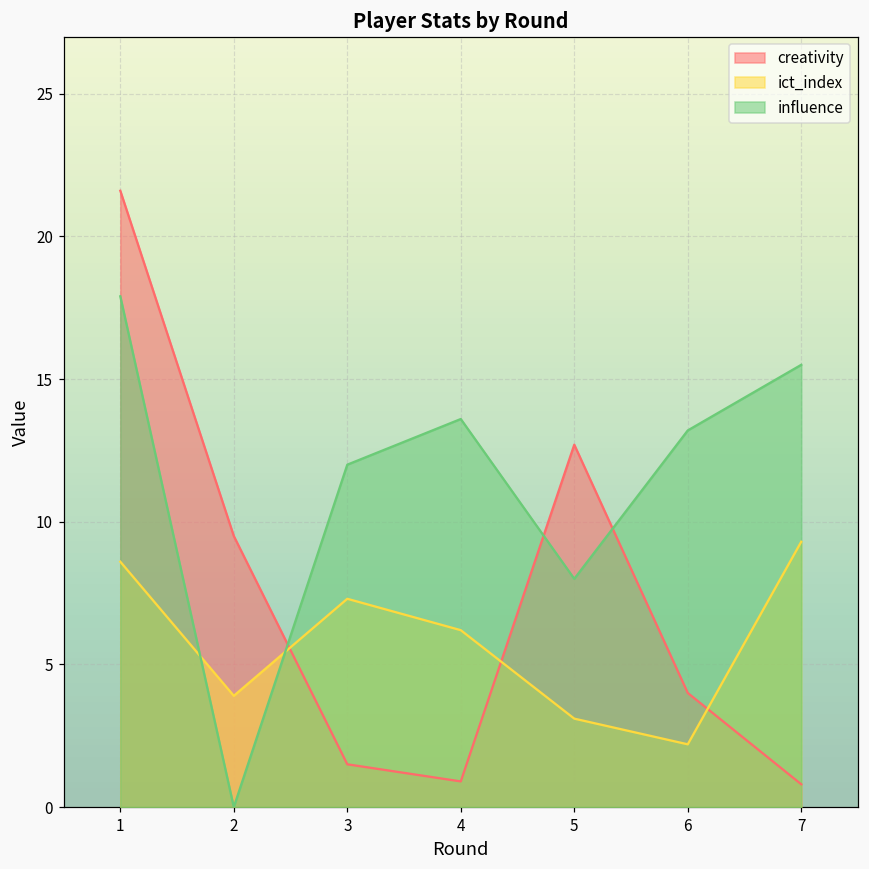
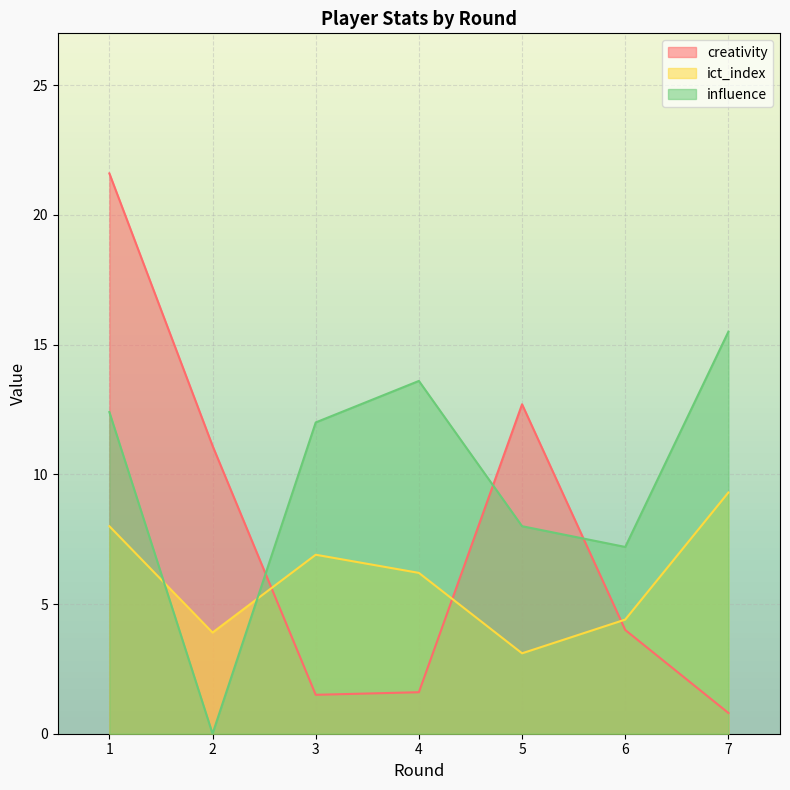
  {
    "creativity": {
      "1": 21.6,
-     "2": 9.5,
+     "2": 11.1,
      "3": 1.5,
-     "4": 0.9,
+     "4": 1.6,
      "5": 12.7,
      "6": 4.0,
      "7": 0.8
    },
    "ict_index": {
-     "1": 8.6,
+     "1": 8.0,
      "2": 3.9,
-     "3": 7.3,
+     "3": 6.9,
      "4": 6.2,
      "5": 3.1,
-     "6": 2.2,
+     "6": 4.4,
      "7": 9.3
    },
    "influence": {
-     "1": 17.9,
+     "1": 12.4,
      "2": 0.0,
      "3": 12.0,
      "4": 13.6,
      "5": 8.0,
-     "6": 13.2,
+     "6": 7.2,
      "7": 15.5
    }
  }
